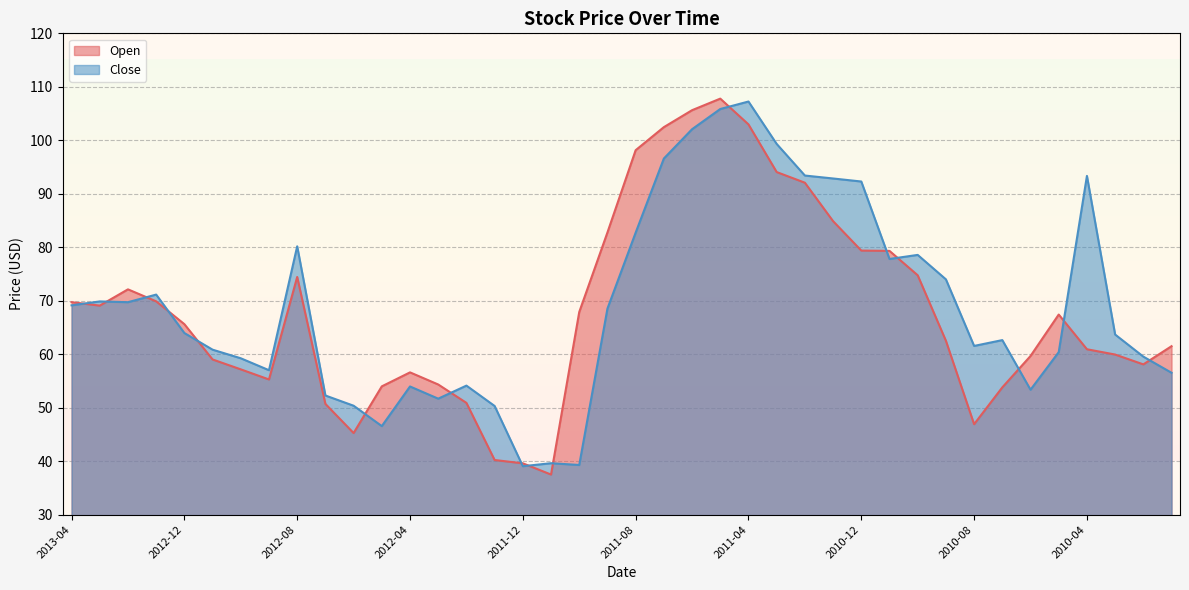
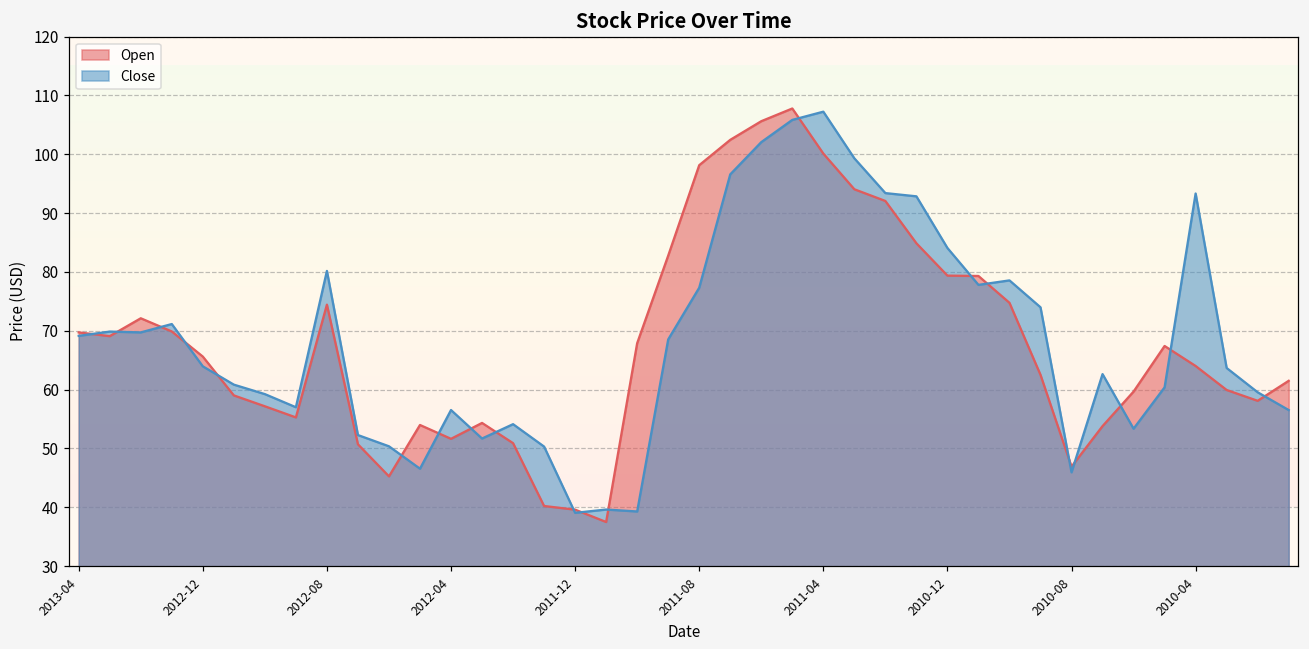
  {
    "Open": {
      "2013-04": 70,
      "2012-12": 66,
      "2012-08": 74,
-     "2012-04": 57,
+     "2012-04": 52,
      "2011-12": 40,
      "2011-08": 98,
-     "2011-04": 103,
+     "2011-04": 100,
      "2010-12": 79,
      "2010-08": 47,
-     "2010-04": 61
+     "2010-04": 64
    },
    "Close": {
      "2013-04": 69,
      "2012-12": 64,
      "2012-08": 80,
-     "2012-04": 54,
+     "2012-04": 57,
      "2011-12": 39,
-     "2011-08": 83,
+     "2011-08": 77,
      "2011-04": 107,
-     "2010-12": 92,
-     "2010-08": 62,
+     "2010-12": 84,
+     "2010-08": 46,
      "2010-04": 93
    }
  }
